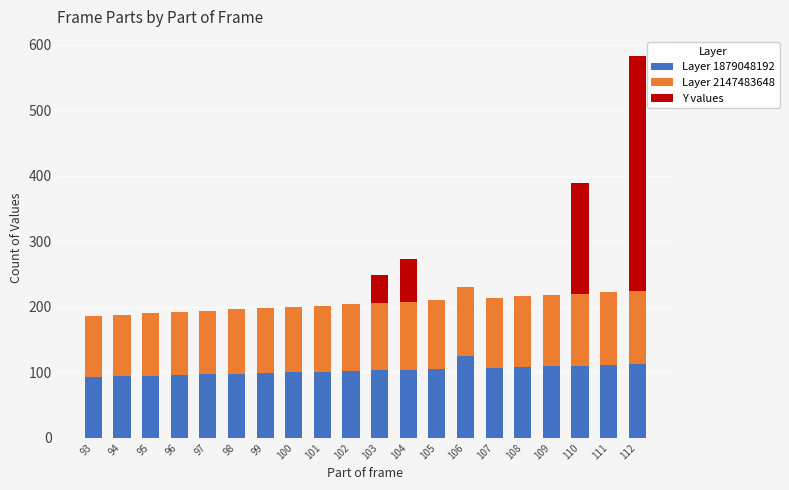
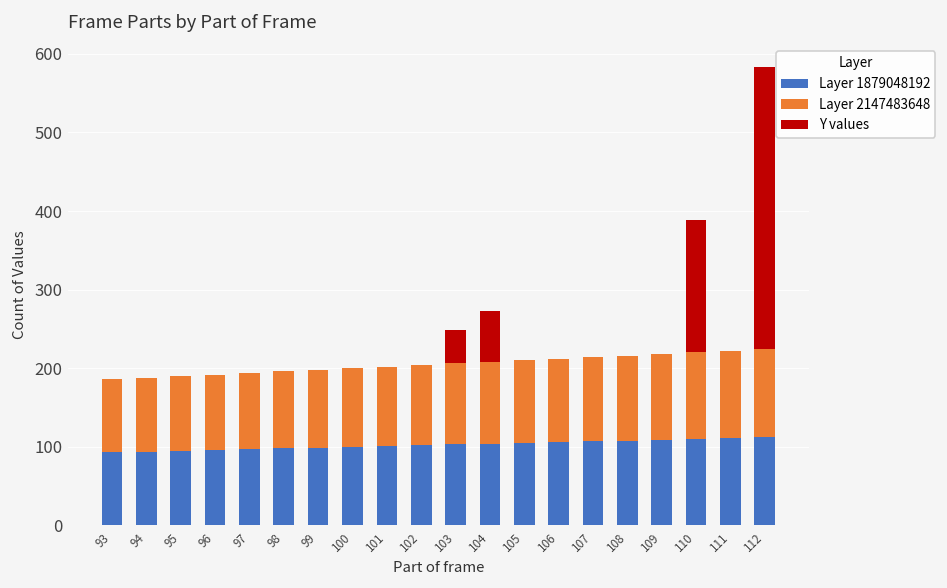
  {
    "Layer 1879048192": {
      "93": 90,
      "94": 90,
      "95": 100,
      "96": 100,
      "97": 100,
      "98": 100,
      "99": 100,
      "100": 100,
      "101": 100,
      "102": 100,
      "103": 100,
      "104": 100,
      "105": 110,
-     "106": 130,
+     "106": 110,
      "107": 110,
      "108": 110,
      "109": 110,
      "110": 110,
      "111": 110,
      "112": 110
    },
    "Layer 2147483648": {
      "93": 90,
      "94": 90,
      "95": 100,
      "96": 100,
      "97": 100,
      "98": 100,
      "99": 100,
      "100": 100,
      "101": 100,
      "102": 100,
      "103": 100,
      "104": 100,
      "105": 110,
      "106": 110,
      "107": 110,
      "108": 110,
      "109": 110,
      "110": 110,
      "111": 110,
      "112": 110
    },
    "Y values": {
      "93": 0,
      "94": 0,
      "95": 0,
      "96": 0,
      "97": 0,
      "98": 0,
      "99": 0,
      "100": 0,
      "101": 0,
      "102": 0,
      "103": 40,
      "104": 70,
      "105": 0,
      "106": 0,
      "107": 0,
      "108": 0,
      "109": 0,
      "110": 170,
      "111": 0,
      "112": 360
    }
  }
